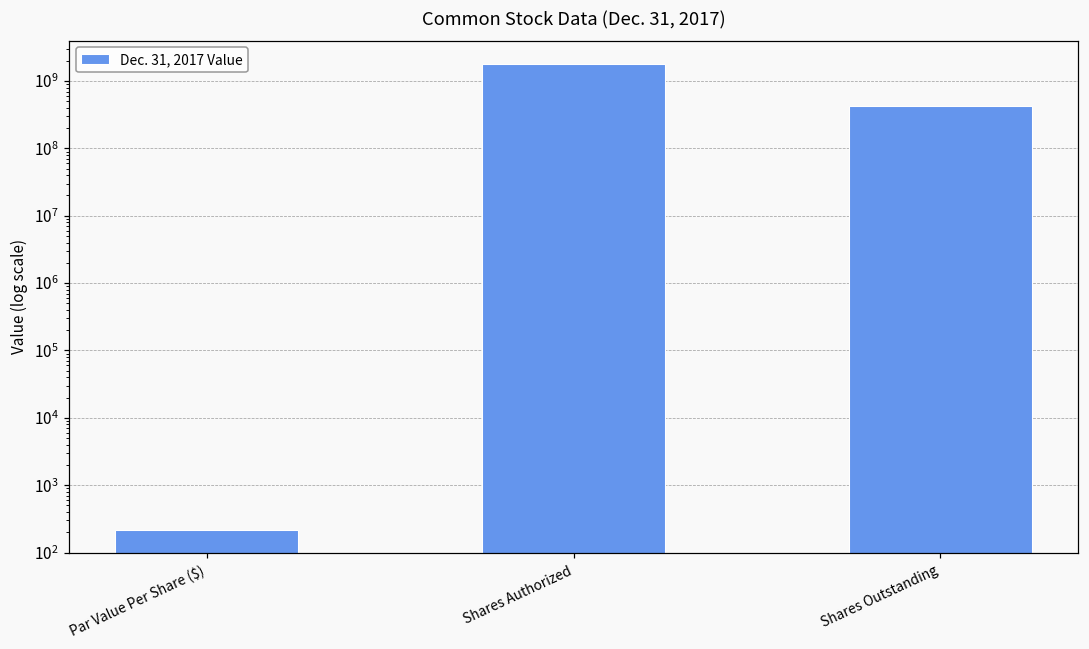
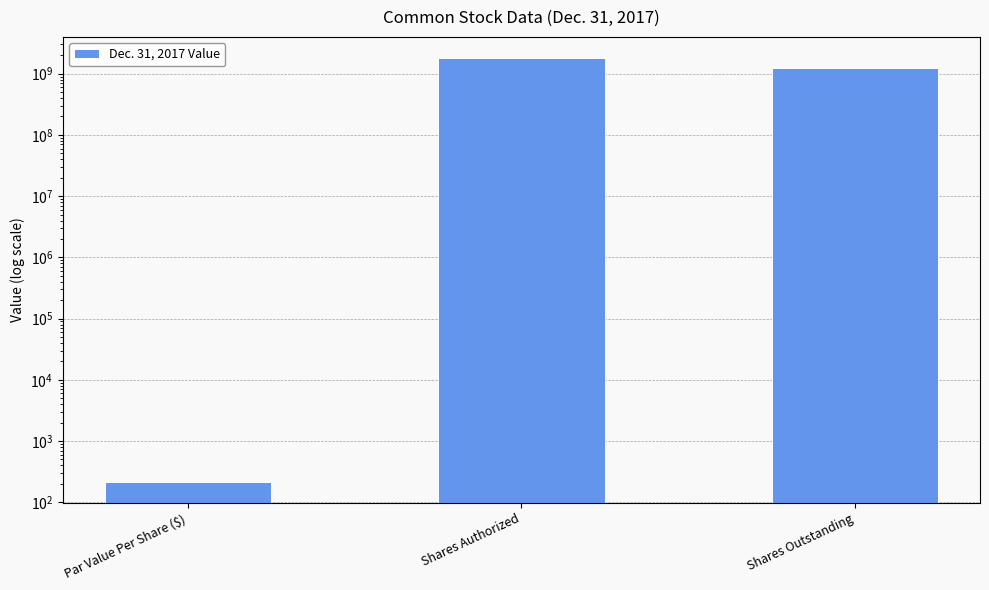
  {
    "Par Value Per Share ($)": 220,
    "Shares Authorized": 1800000000,
-   "Shares Outstanding": 400000000
+   "Shares Outstanding": 1200000000
  }
